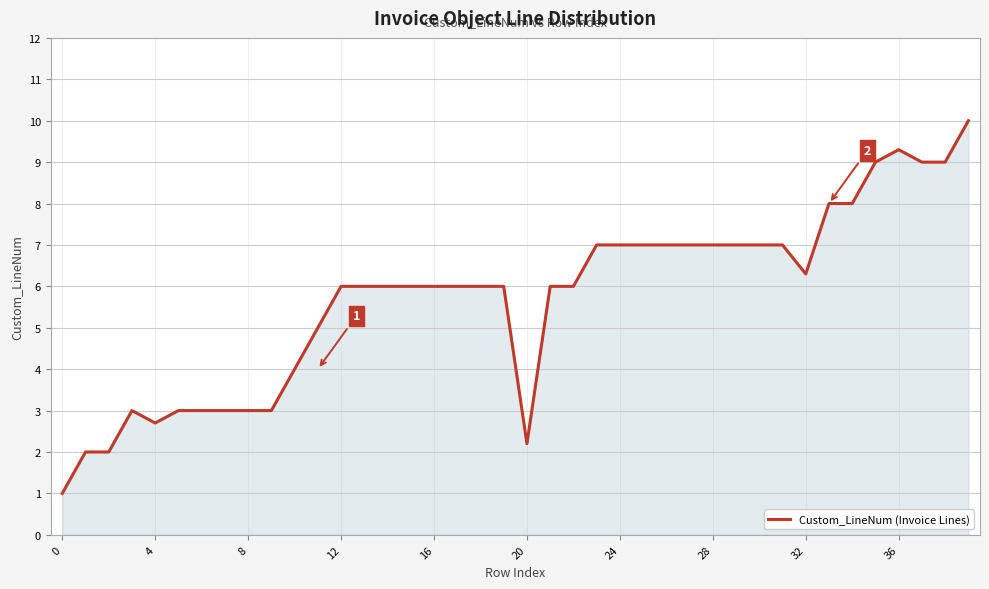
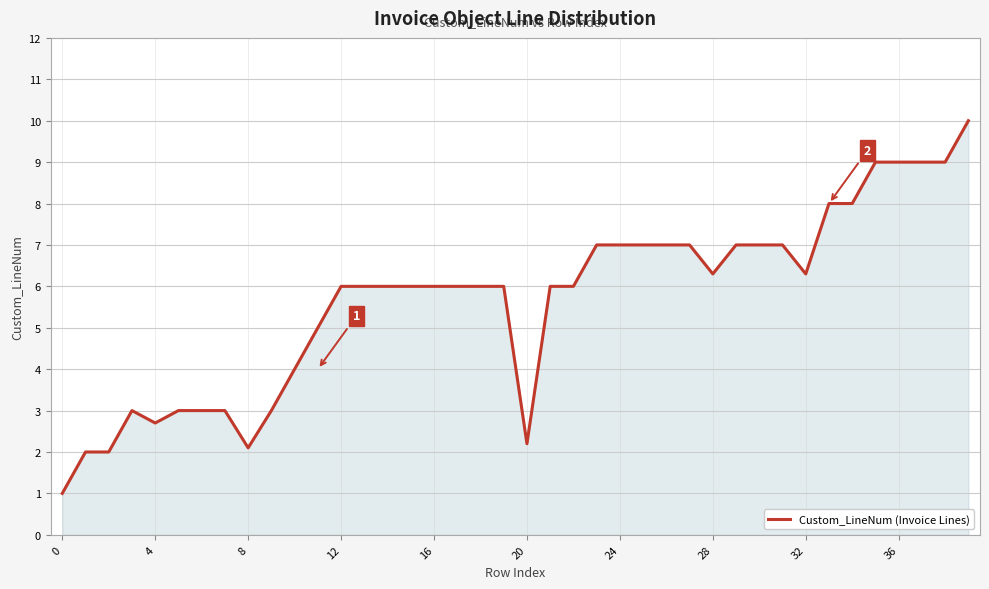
  {
    "0": 1.0,
    "4": 2.7,
-   "8": 3.0,
+   "8": 2.1,
    "12": 6.0,
    "16": 6.0,
    "20": 2.2,
    "24": 7.0,
-   "28": 7.0,
+   "28": 6.3,
    "32": 6.3,
-   "36": 9.3
+   "36": 9.0
  }
